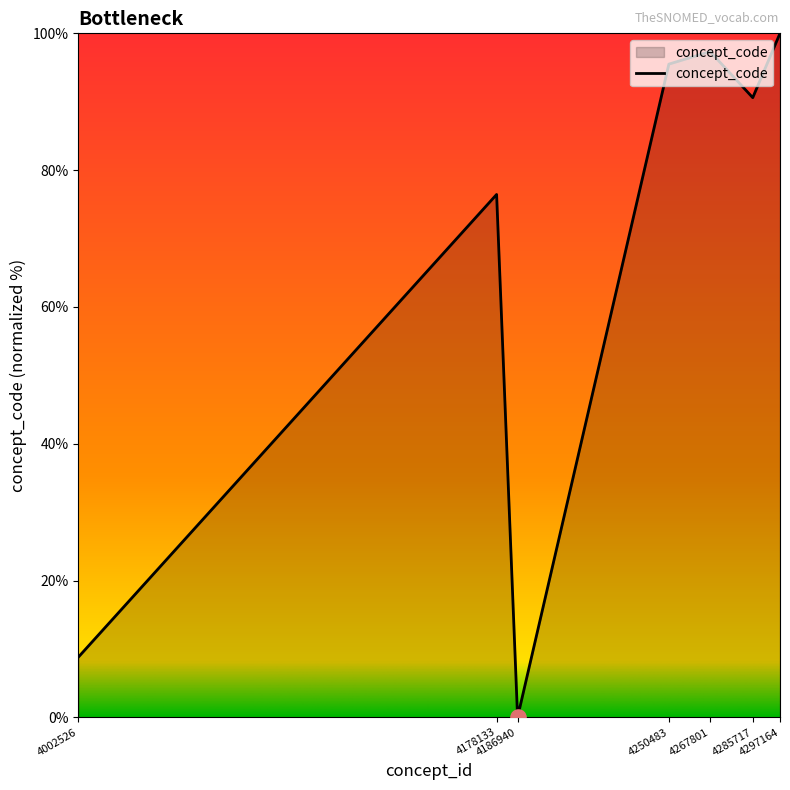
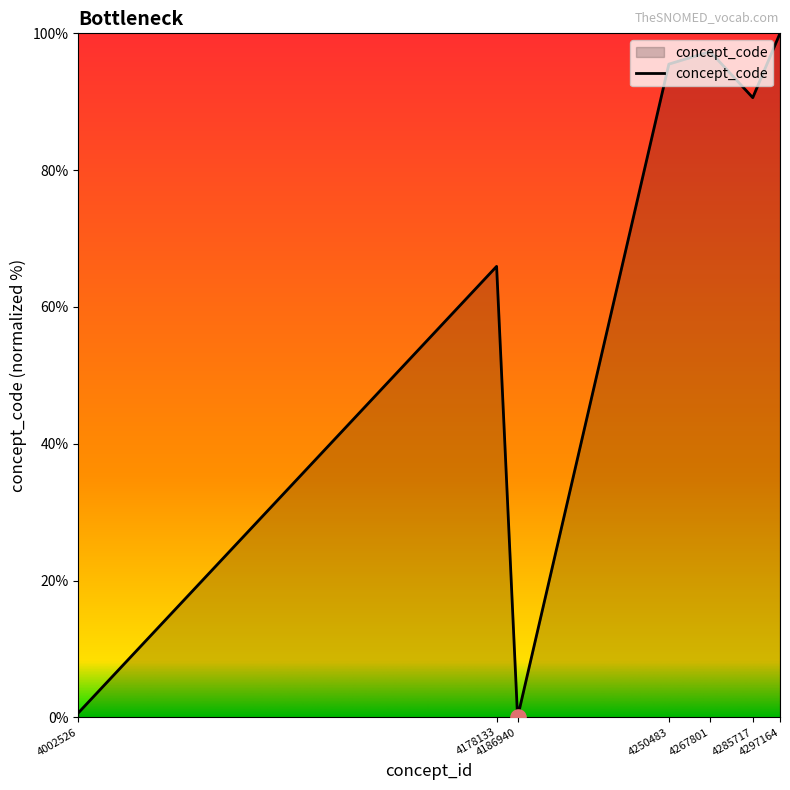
  {
    "concept_code": {
-     "4002526": "9%",
-     "4178133": "76%",
+     "4002526": "1%",
+     "4178133": "66%",
      "4285717": "91%",
      "4297164": "100%"
    }
  }
